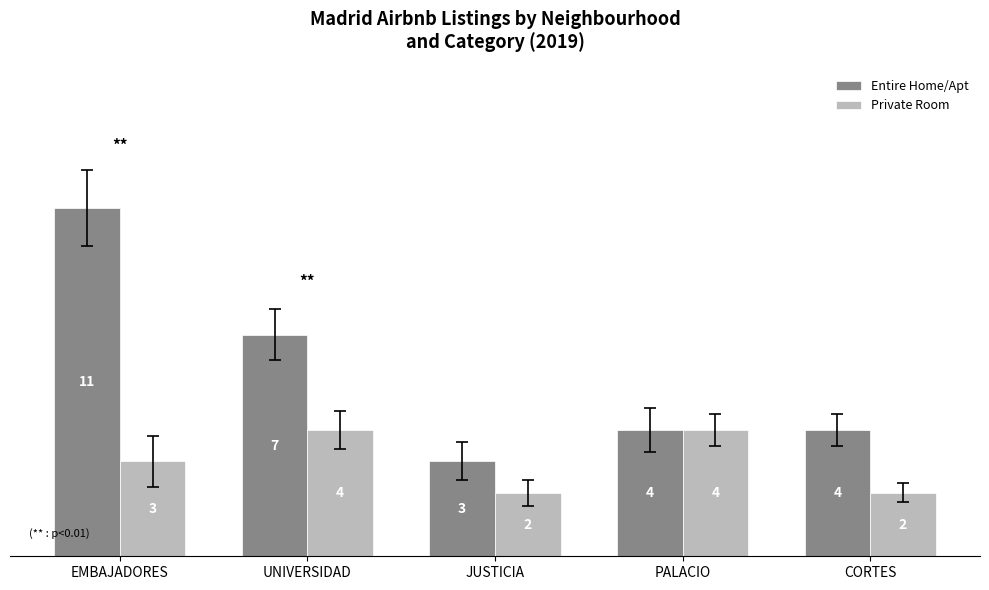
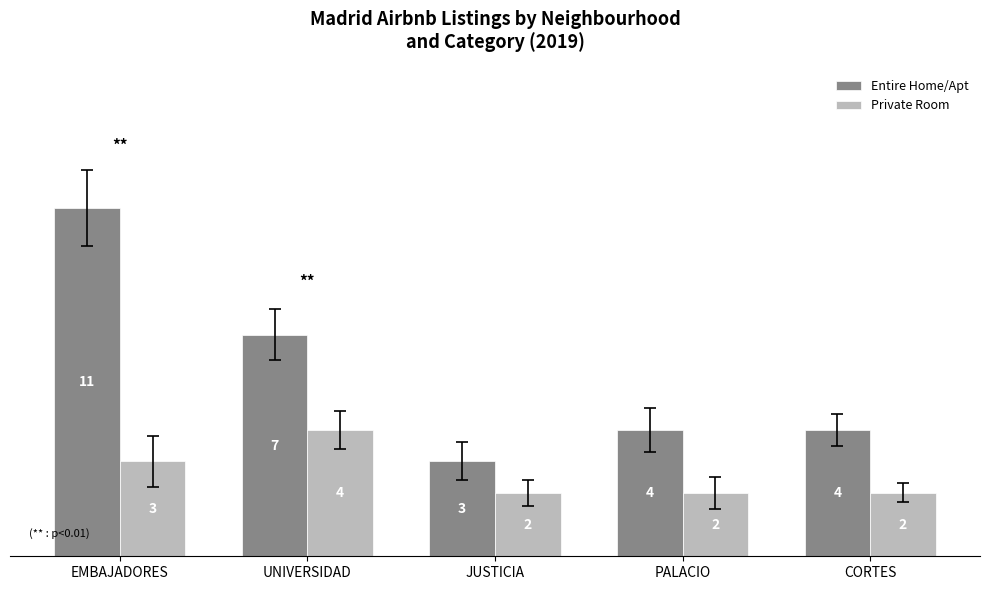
  {
    "Entire Home/Apt": {
      "EMBAJADORES": 11,
      "UNIVERSIDAD": 7,
      "JUSTICIA": 3,
      "PALACIO": 4,
      "CORTES": 4
    },
    "Private Room": {
      "EMBAJADORES": 3,
      "UNIVERSIDAD": 4,
      "JUSTICIA": 2,
-     "PALACIO": 4,
+     "PALACIO": 2,
      "CORTES": 2
    }
  }
